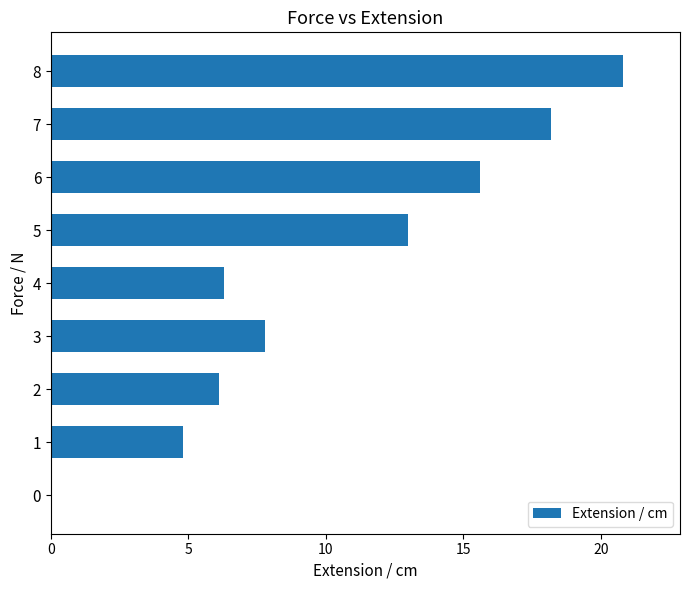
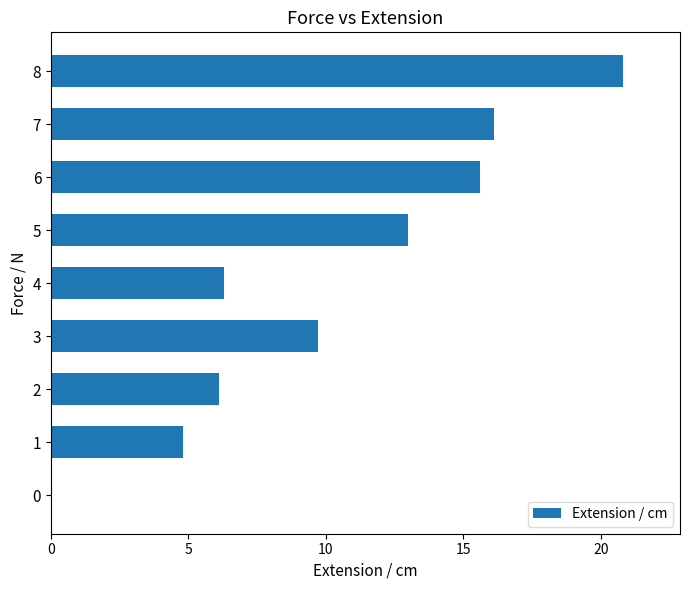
  {
    "8": 20.8,
-   "7": 18.2,
+   "7": 16.1,
    "6": 15.6,
    "5": 13.0,
    "4": 6.3,
-   "3": 7.8,
+   "3": 9.7,
    "2": 6.1,
    "1": 4.8,
    "0": 0.0
  }
